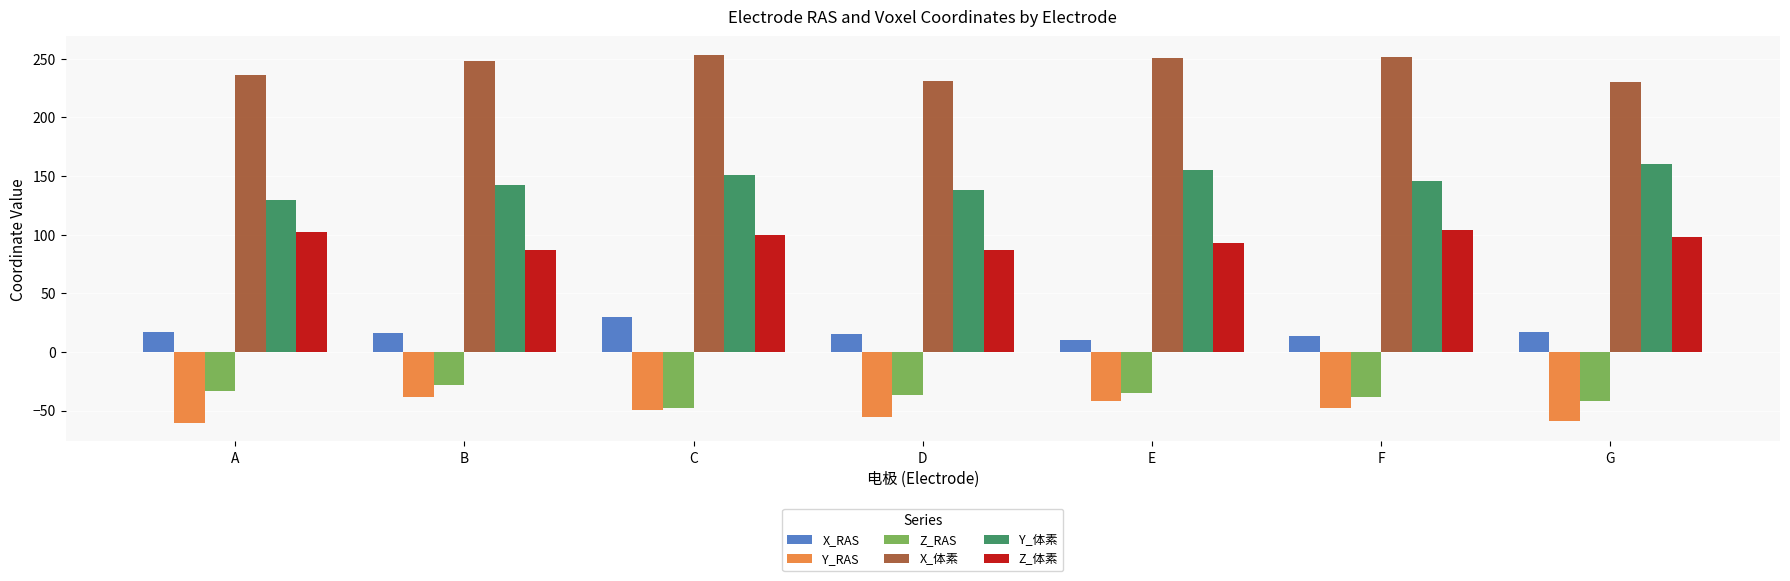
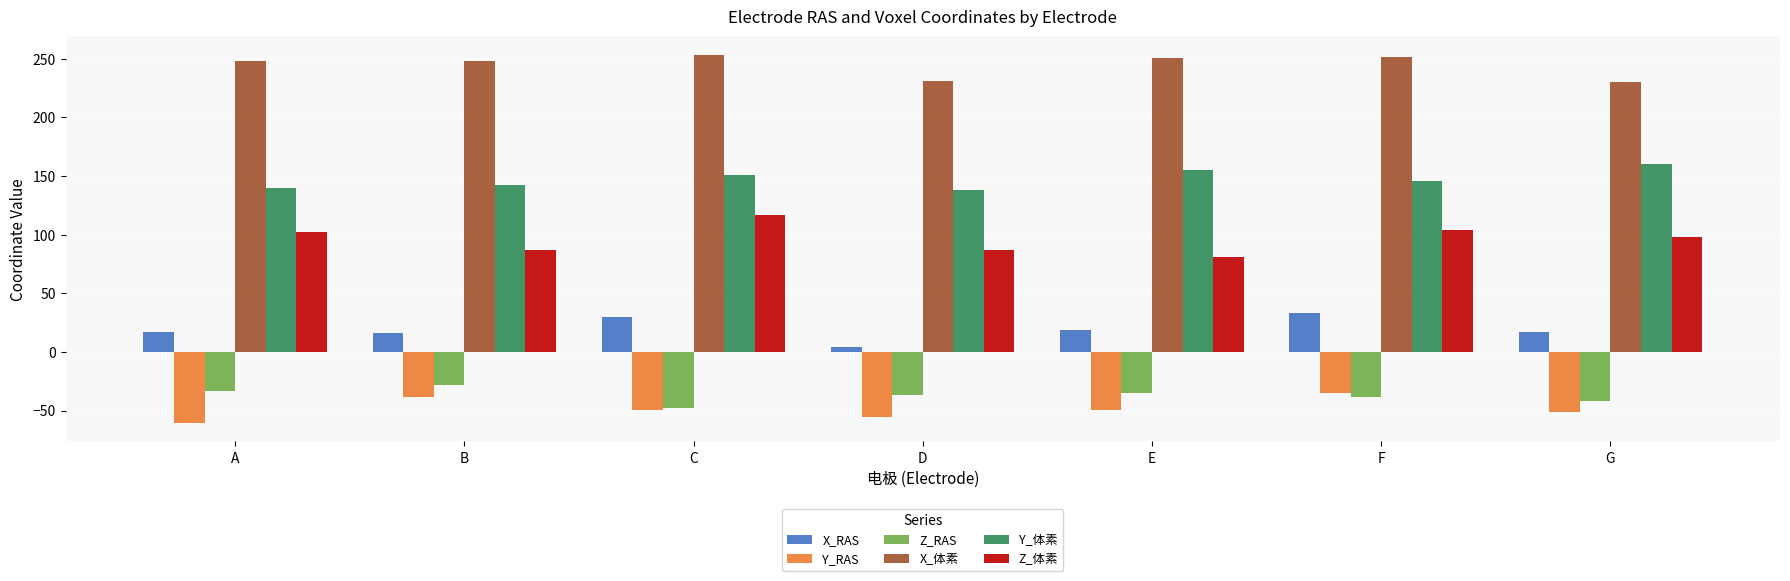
  {
    "X_RAS": {
      "A": 17,
      "B": 16,
      "C": 30,
-     "D": 15,
-     "E": 11,
-     "F": 14,
+     "D": 4,
+     "E": 19,
+     "F": 33,
      "G": 17
    },
    "Y_RAS": {
      "A": -61,
      "B": -39,
      "C": -49,
      "D": -55,
-     "E": -42,
-     "F": -48,
-     "G": -59
+     "E": -49,
+     "F": -35,
+     "G": -51
    },
    "Z_RAS": {
      "A": -33,
      "B": -28,
      "C": -48,
      "D": -36,
      "E": -35,
      "F": -39,
      "G": -42
    },
    "X_体素": {
-     "A": 236,
+     "A": 248,
      "B": 248,
      "C": 253,
      "D": 231,
      "E": 251,
      "F": 252,
      "G": 230
    },
    "Y_体素": {
-     "A": 129,
+     "A": 139,
      "B": 143,
      "C": 151,
      "D": 138,
      "E": 155,
      "F": 146,
      "G": 160
    },
    "Z_体素": {
      "A": 102,
      "B": 87,
-     "C": 100,
+     "C": 117,
      "D": 87,
-     "E": 93,
+     "E": 81,
      "F": 104,
      "G": 98
    }
  }
